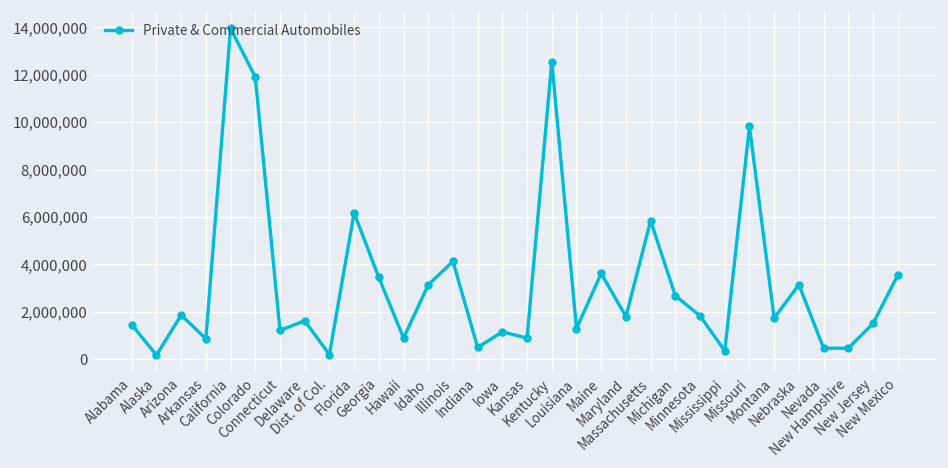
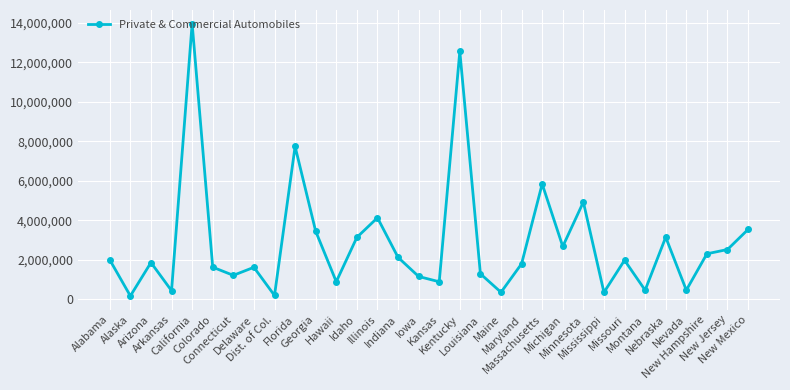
  {
-   "Alabama": "1,400,000",
+   "Alabama": "2,000,000",
    "Alaska": "200,000",
    "Arizona": "1,900,000",
-   "Arkansas": "900,000",
+   "Arkansas": "400,000",
    "California": "14,000,000",
-   "Colorado": "11,900,000",
+   "Colorado": "1,600,000",
    "Connecticut": "1,200,000",
    "Delaware": "1,600,000",
    "Dist. of Col.": "200,000",
-   "Florida": "6,200,000",
+   "Florida": "7,700,000",
    "Georgia": "3,400,000",
    "Hawaii": "900,000",
    "Idaho": "3,100,000",
    "Illinois": "4,100,000",
-   "Indiana": "500,000",
+   "Indiana": "2,100,000",
    "Iowa": "1,200,000",
    "Kansas": "900,000",
    "Kentucky": "12,600,000",
    "Louisiana": "1,300,000",
-   "Maine": "3,600,000",
+   "Maine": "400,000",
    "Maryland": "1,800,000",
    "Massachusetts": "5,800,000",
    "Michigan": "2,700,000",
-   "Minnesota": "1,800,000",
+   "Minnesota": "4,900,000",
    "Mississippi": "300,000",
-   "Missouri": "9,800,000",
-   "Montana": "1,700,000",
+   "Missouri": "2,000,000",
+   "Montana": "500,000",
    "Nebraska": "3,100,000",
    "Nevada": "500,000",
-   "New Hampshire": "500,000",
-   "New Jersey": "1,500,000",
+   "New Hampshire": "2,300,000",
+   "New Jersey": "2,500,000",
    "New Mexico": "3,500,000"
  }
